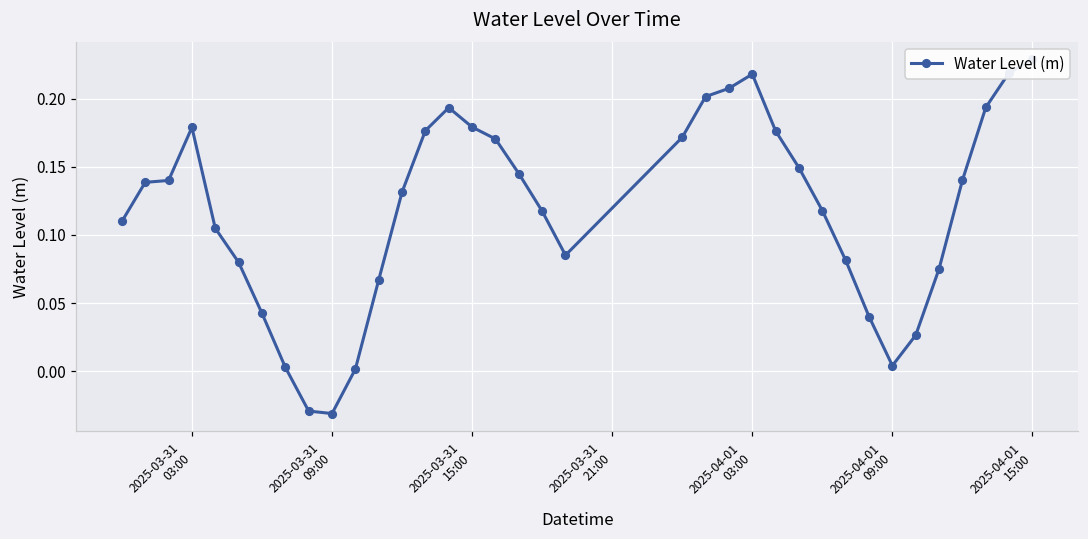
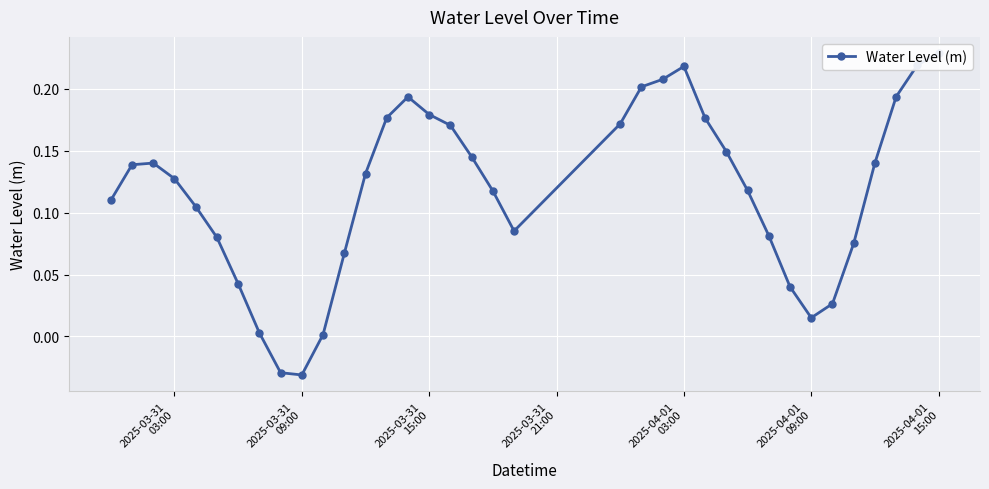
  {
-   "2025-03-31 03:00": 0.179,
+   "2025-03-31 03:00": 0.127,
    "2025-03-31 09:00": -0.031,
    "2025-03-31 15:00": 0.179,
    "2025-04-01 03:00": 0.218,
-   "2025-04-01 09:00": 0.004
+   "2025-04-01 09:00": 0.015
  }
